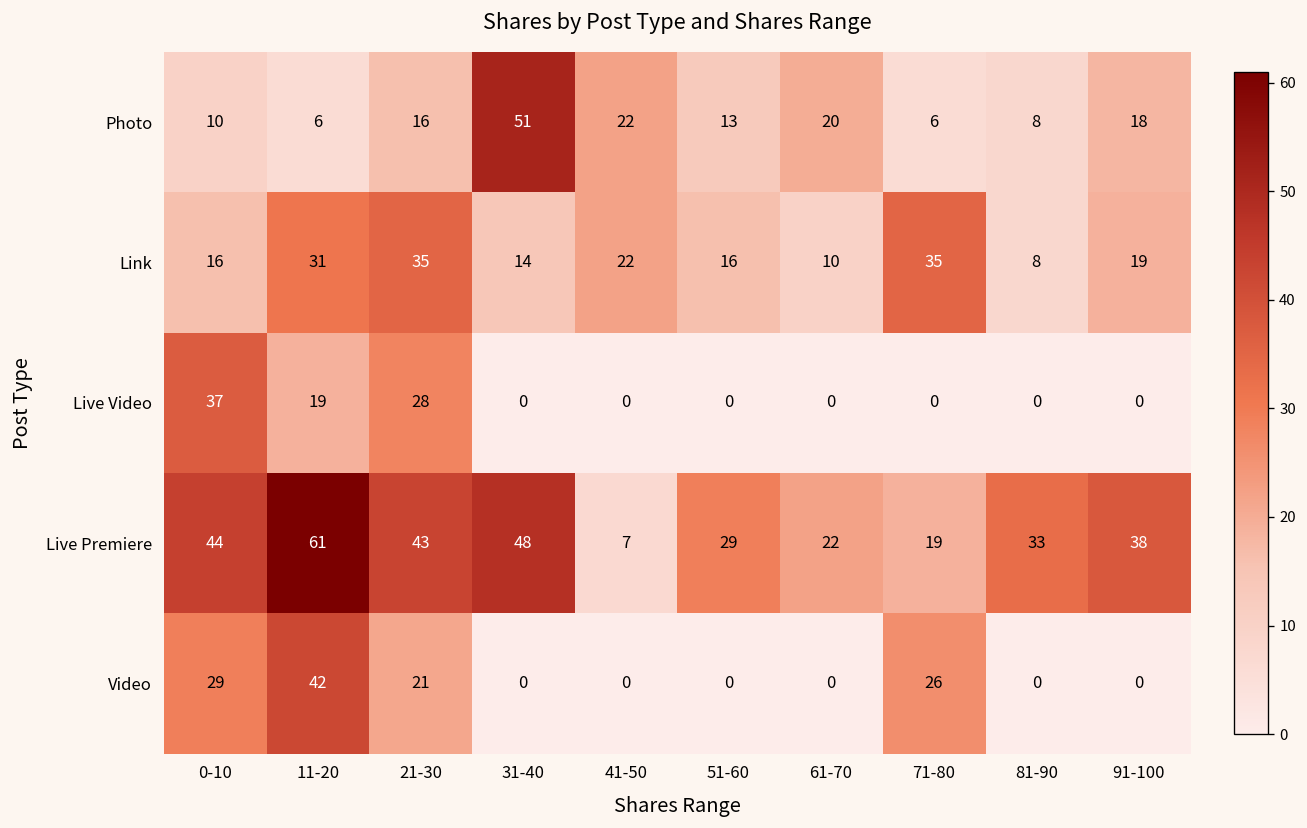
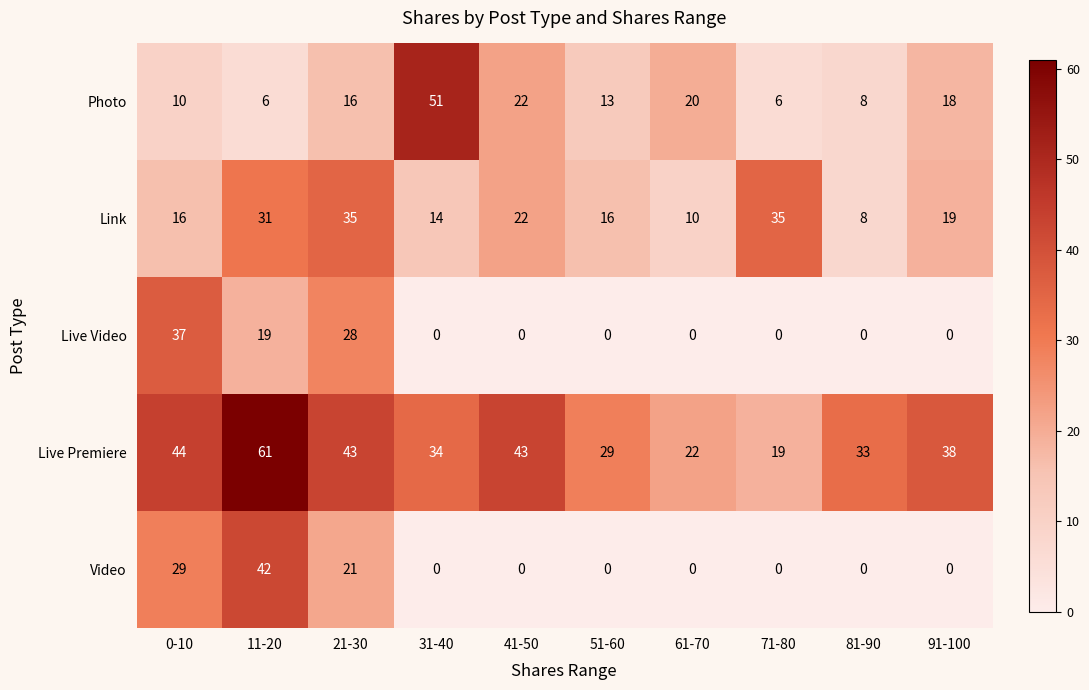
  {
    "Photo": {
      "0-10": 10,
      "11-20": 6,
      "21-30": 16,
      "31-40": 51,
      "41-50": 22,
      "51-60": 13,
      "61-70": 20,
      "71-80": 6,
      "81-90": 8,
      "91-100": 18
    },
    "Link": {
      "0-10": 16,
      "11-20": 31,
      "21-30": 35,
      "31-40": 14,
      "41-50": 22,
      "51-60": 16,
      "61-70": 10,
      "71-80": 35,
      "81-90": 8,
      "91-100": 19
    },
    "Live Video": {
      "0-10": 37,
      "11-20": 19,
      "21-30": 28,
      "31-40": 0,
      "41-50": 0,
      "51-60": 0,
      "61-70": 0,
      "71-80": 0,
      "81-90": 0,
      "91-100": 0
    },
    "Live Premiere": {
      "0-10": 44,
      "11-20": 61,
      "21-30": 43,
-     "31-40": 48,
-     "41-50": 7,
+     "31-40": 34,
+     "41-50": 43,
      "51-60": 29,
      "61-70": 22,
      "71-80": 19,
      "81-90": 33,
      "91-100": 38
    },
    "Video": {
      "0-10": 29,
      "11-20": 42,
      "21-30": 21,
      "31-40": 0,
      "41-50": 0,
      "51-60": 0,
      "61-70": 0,
-     "71-80": 26,
+     "71-80": 0,
      "81-90": 0,
      "91-100": 0
    }
  }
